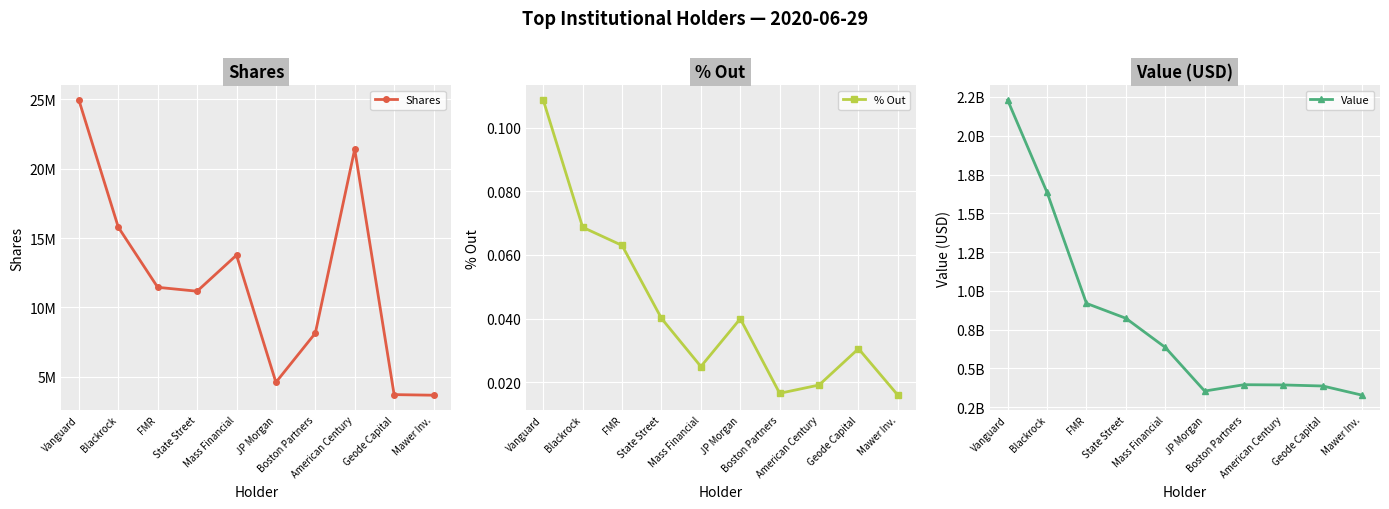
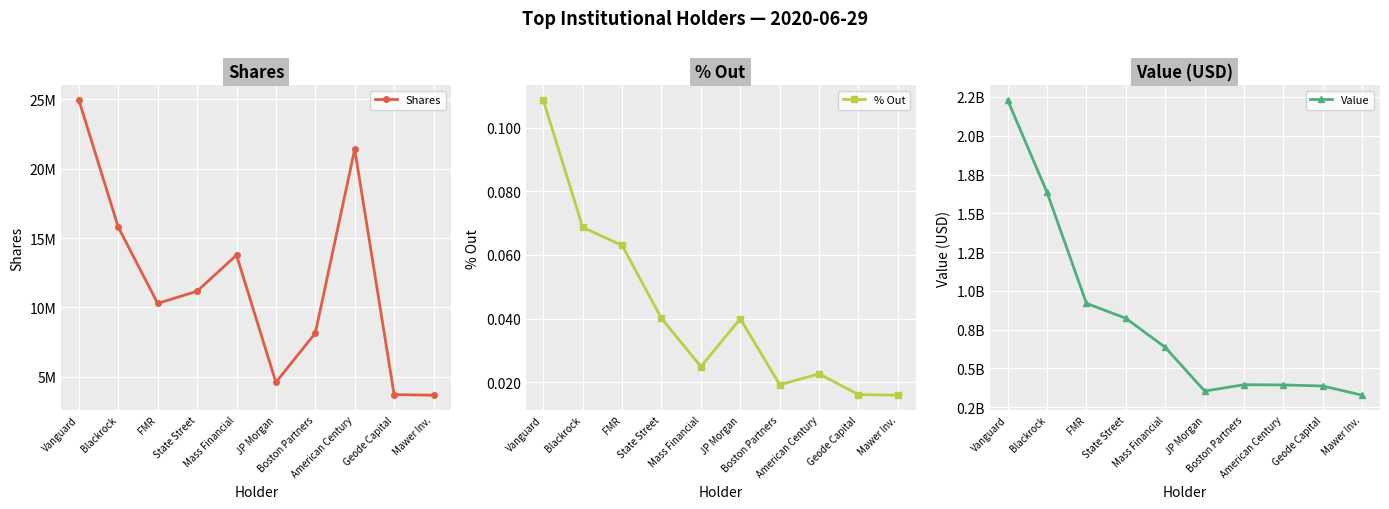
  {
    "Shares": {
      "Vanguard": 24900000,
      "Blackrock": 15800000,
-     "FMR": 11400000,
+     "FMR": 10300000,
      "State Street": 11200000,
      "Mass Financial": 13800000,
      "JP Morgan": 4600000,
      "Boston Partners": 8100000,
      "American Century": 21400000,
      "Geode Capital": 3700000,
      "Mawer Inv.": 3700000
    },
    "% Out": {
      "Vanguard": 0.109,
      "Blackrock": 0.069,
      "FMR": 0.063,
      "State Street": 0.040,
      "Mass Financial": 0.025,
      "JP Morgan": 0.040,
-     "Boston Partners": 0.017,
-     "American Century": 0.019,
-     "Geode Capital": 0.031,
+     "Boston Partners": 0.019,
+     "American Century": 0.023,
+     "Geode Capital": 0.016,
      "Mawer Inv.": 0.016
    }
  }
